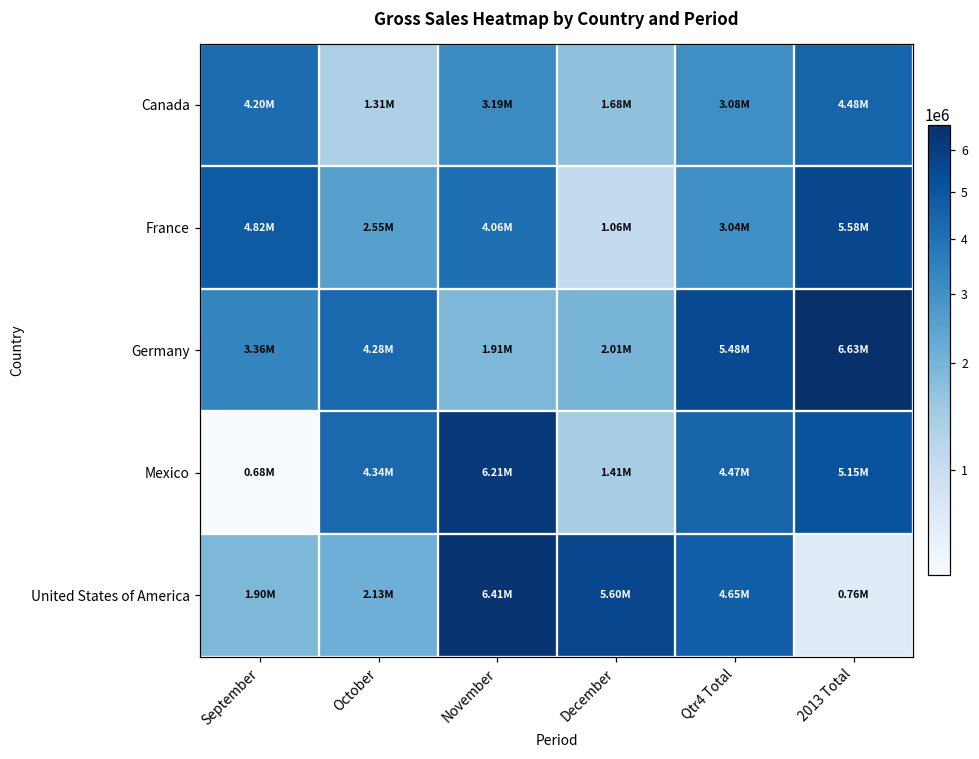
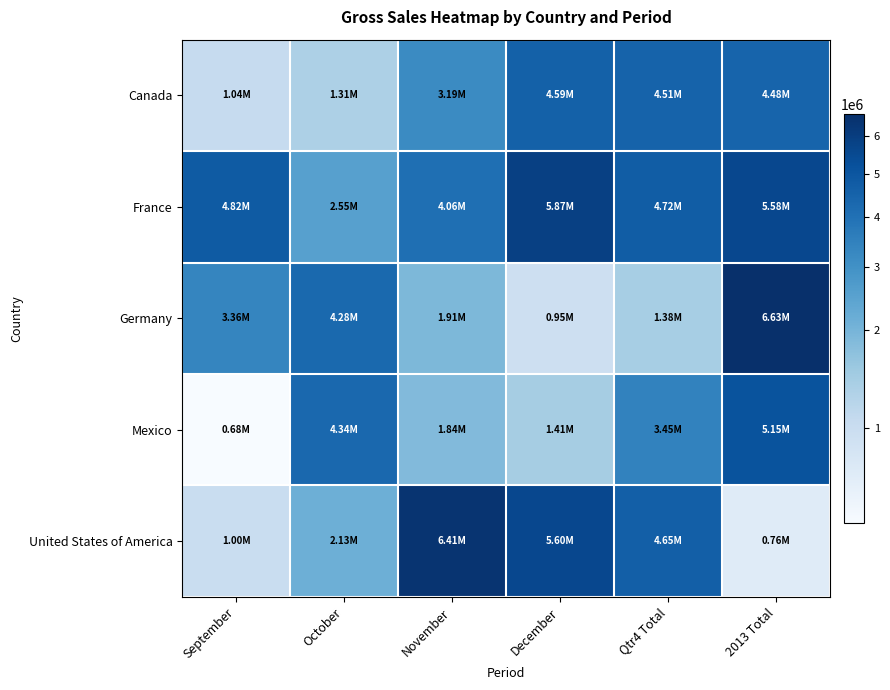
  {
    "Canada": {
-     "September": "4.20M",
+     "September": "1.04M",
      "October": "1.31M",
      "November": "3.19M",
-     "December": "1.68M",
-     "Qtr4 Total": "3.08M",
+     "December": "4.59M",
+     "Qtr4 Total": "4.51M",
      "2013 Total": "4.48M"
    },
    "France": {
      "September": "4.82M",
      "October": "2.55M",
      "November": "4.06M",
-     "December": "1.06M",
-     "Qtr4 Total": "3.04M",
+     "December": "5.87M",
+     "Qtr4 Total": "4.72M",
      "2013 Total": "5.58M"
    },
    "Germany": {
      "September": "3.36M",
      "October": "4.28M",
      "November": "1.91M",
-     "December": "2.01M",
-     "Qtr4 Total": "5.48M",
+     "December": "0.95M",
+     "Qtr4 Total": "1.38M",
      "2013 Total": "6.63M"
    },
    "Mexico": {
      "September": "0.68M",
      "October": "4.34M",
-     "November": "6.21M",
+     "November": "1.84M",
      "December": "1.41M",
-     "Qtr4 Total": "4.47M",
+     "Qtr4 Total": "3.45M",
      "2013 Total": "5.15M"
    },
    "United States of America": {
-     "September": "1.90M",
+     "September": "1.00M",
      "October": "2.13M",
      "November": "6.41M",
      "December": "5.60M",
      "Qtr4 Total": "4.65M",
      "2013 Total": "0.76M"
    }
  }
